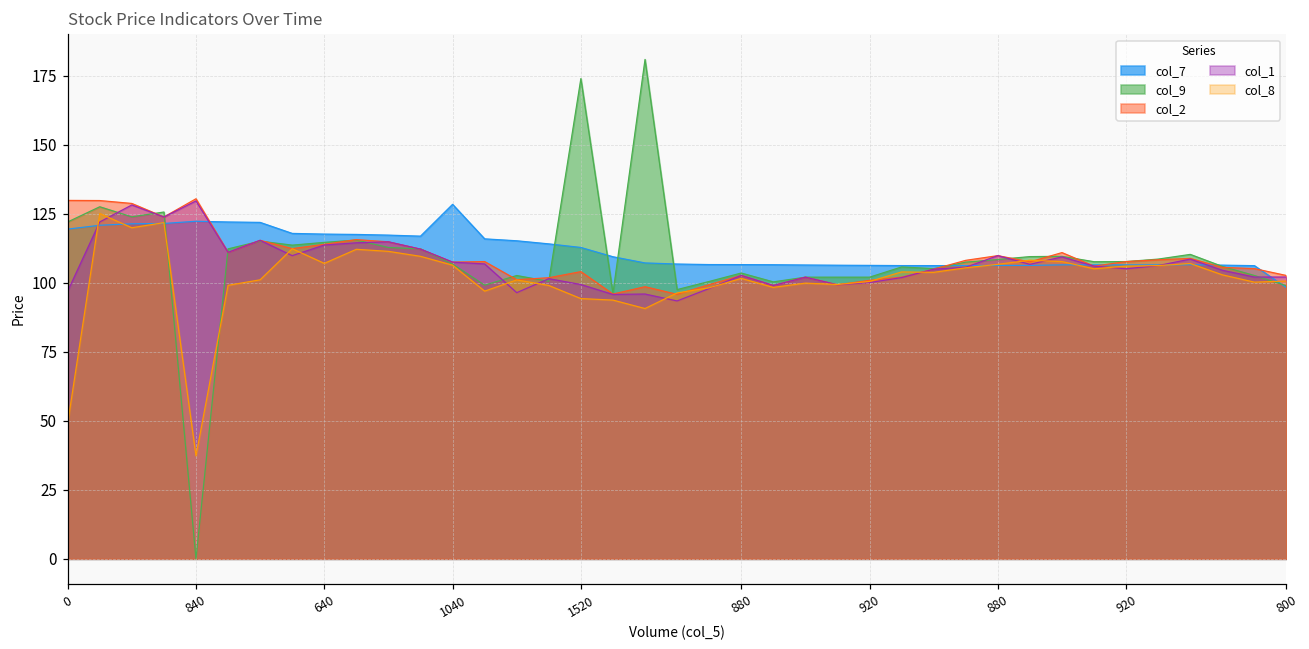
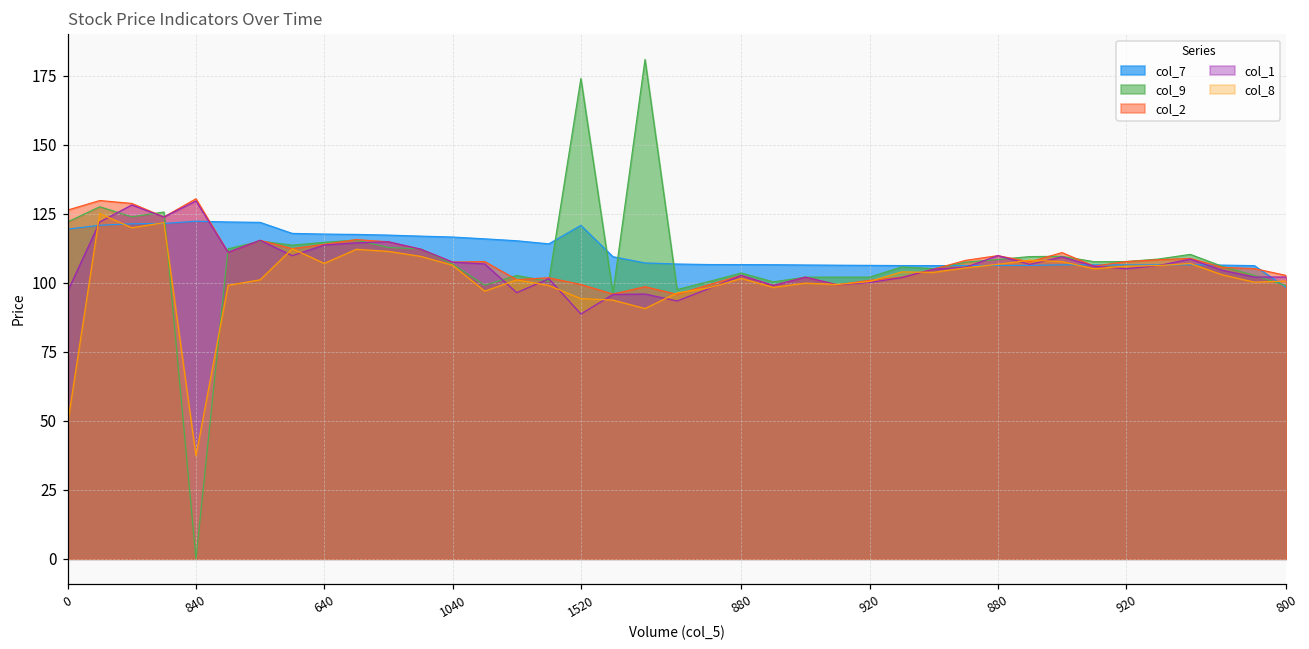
  {
    "col_7": {
      "0": 119,
      "840": 122,
      "640": 118,
-     "1040": 128,
-     "1520": 113
+     "1040": 117,
+     "1520": 121
    },
    "col_9": {
      "0": 122,
      "840": 0,
      "1520": 174
    },
    "col_2": {
-     "0": 130,
-     "1520": 104
+     "0": 126,
+     "1520": 99
    },
    "col_1": {
      "0": 97,
-     "1520": 99
+     "1520": 89
    },
    "col_8": {
      "0": 49,
      "840": 37,
      "640": 107,
      "1520": 94,
      "800": 101
    }
  }
